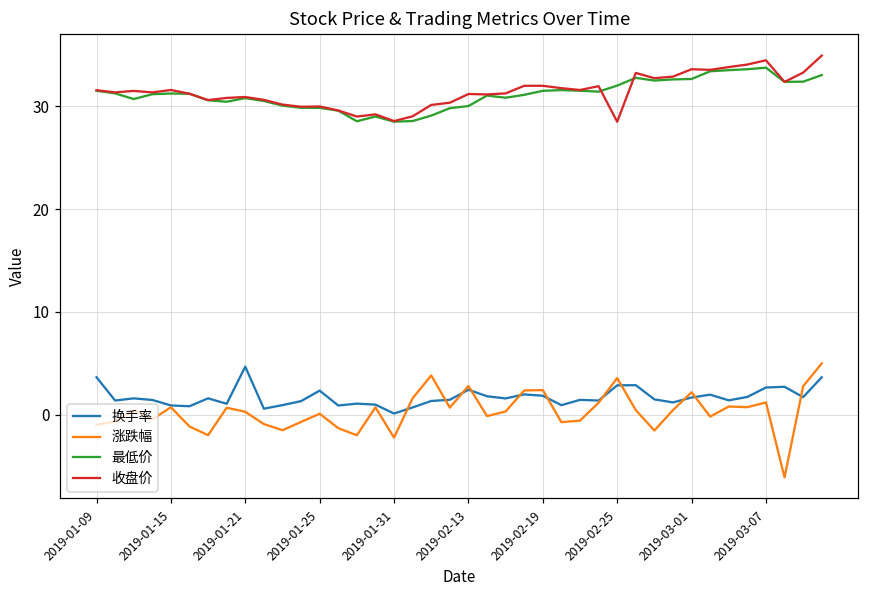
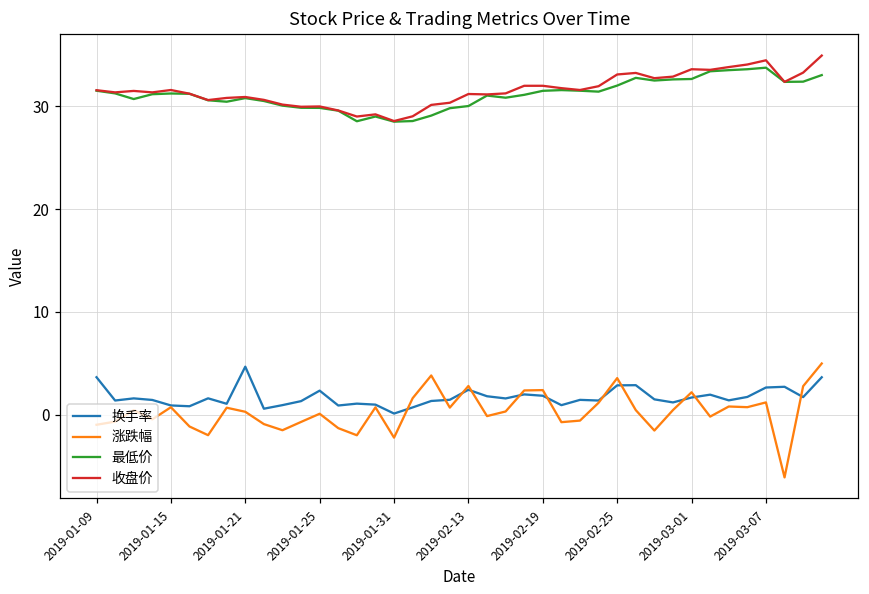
  {
    "换手率": {
      "2019-01-09": 4,
      "2019-01-21": 5,
      "2019-01-25": 2,
      "2019-01-31": 0,
      "2019-02-13": 2,
      "2019-02-19": 2,
      "2019-02-25": 3,
      "2019-03-01": 2,
      "2019-03-07": 3
    },
    "涨跌幅": {
      "2019-01-21": 0,
      "2019-01-25": 0,
      "2019-01-31": -2,
      "2019-02-13": 3,
      "2019-02-19": 2,
      "2019-02-25": 4,
      "2019-03-01": 2,
      "2019-03-07": 1
    },
    "最低价": {
      "2019-01-15": 31,
      "2019-02-13": 30,
      "2019-02-19": 32,
      "2019-02-25": 32,
      "2019-03-01": 33,
      "2019-03-07": 34
    },
    "收盘价": {
      "2019-01-15": 32,
      "2019-02-13": 31,
      "2019-02-19": 32,
-     "2019-02-25": 29,
+     "2019-02-25": 33,
      "2019-03-01": 34,
      "2019-03-07": 34
    }
  }
